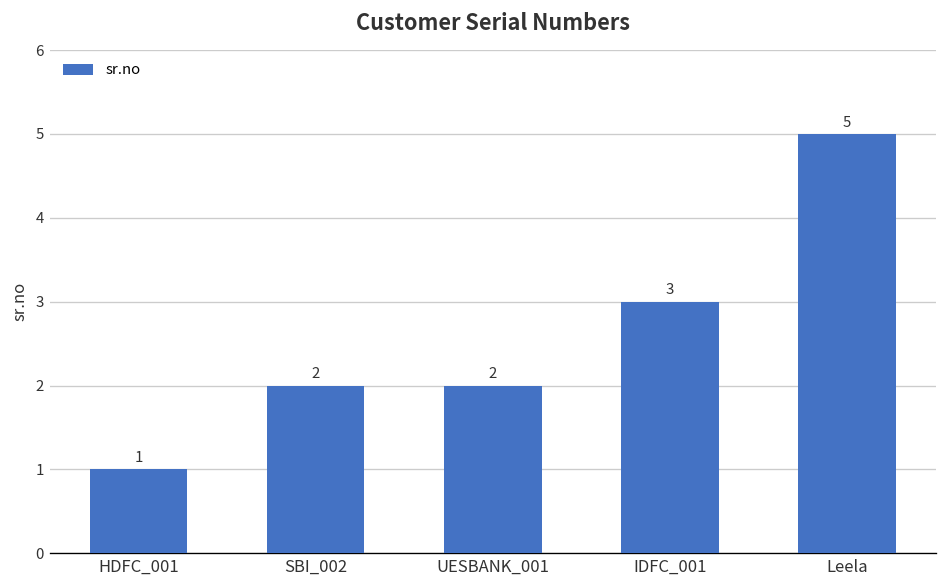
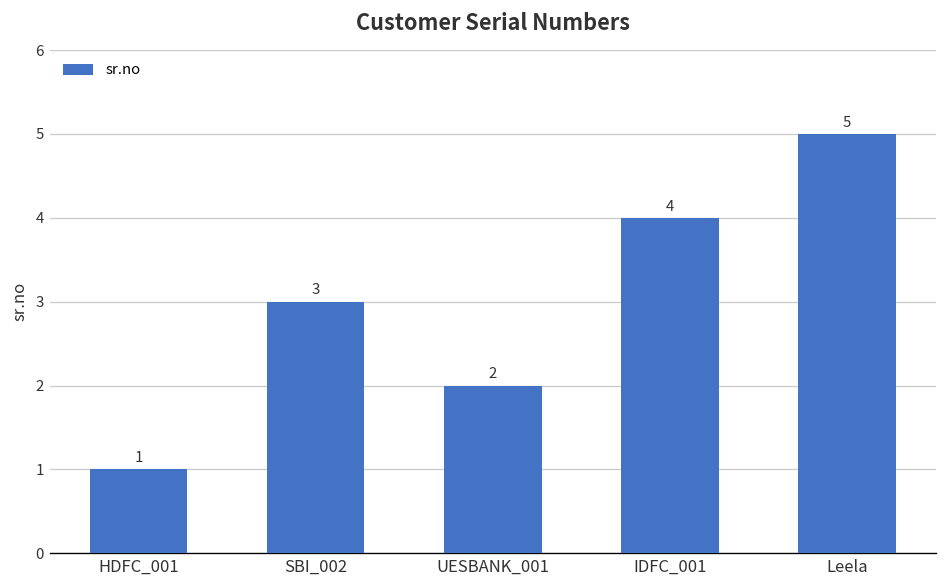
  {
    "HDFC_001": 1,
-   "SBI_002": 2,
+   "SBI_002": 3,
    "UESBANK_001": 2,
-   "IDFC_001": 3,
+   "IDFC_001": 4,
    "Leela": 5
  }
